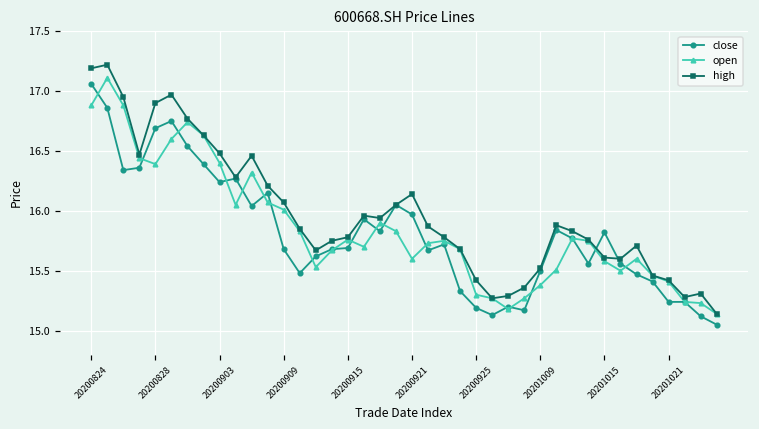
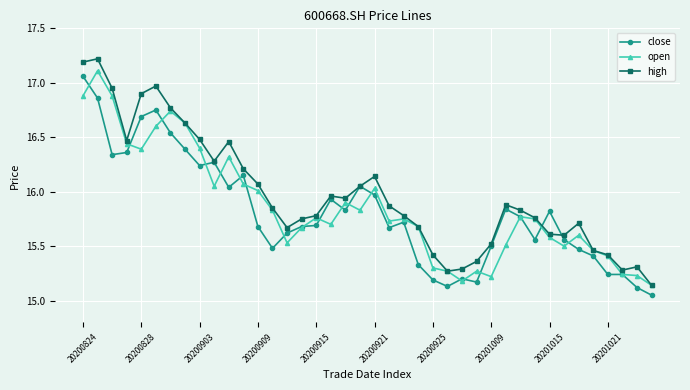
  {
    "close": {
      "20200824": 17.06,
      "20200828": 16.69,
      "20200903": 16.24,
      "20200909": 15.68,
      "20200915": 15.69,
      "20200921": 15.97,
      "20200925": 15.19,
      "20201015": 15.82,
      "20201021": 15.24
    },
    "open": {
      "20200824": 16.88,
      "20200828": 16.39,
      "20200903": 16.40,
      "20200909": 16.01,
-     "20200921": 15.60,
+     "20200921": 16.03,
      "20200925": 15.30,
-     "20201009": 15.38,
+     "20201009": 15.22,
      "20201015": 15.58
    },
    "high": {
      "20200824": 17.19,
      "20200828": 16.90,
      "20200903": 16.48,
      "20200909": 16.07,
      "20200921": 16.14,
      "20200925": 15.42,
      "20201015": 15.61
    }
  }
